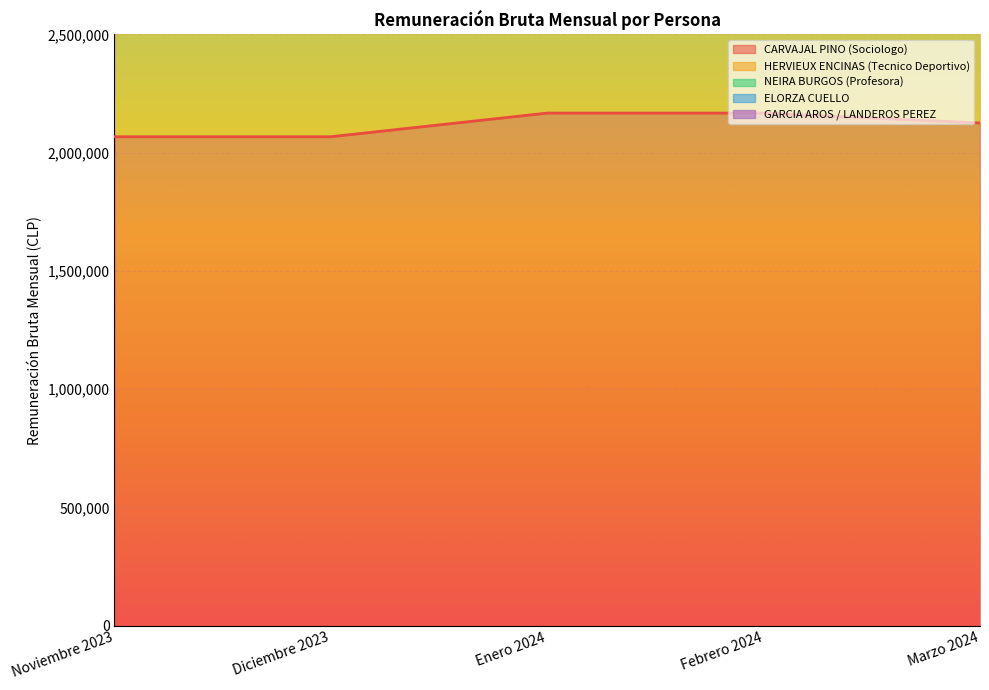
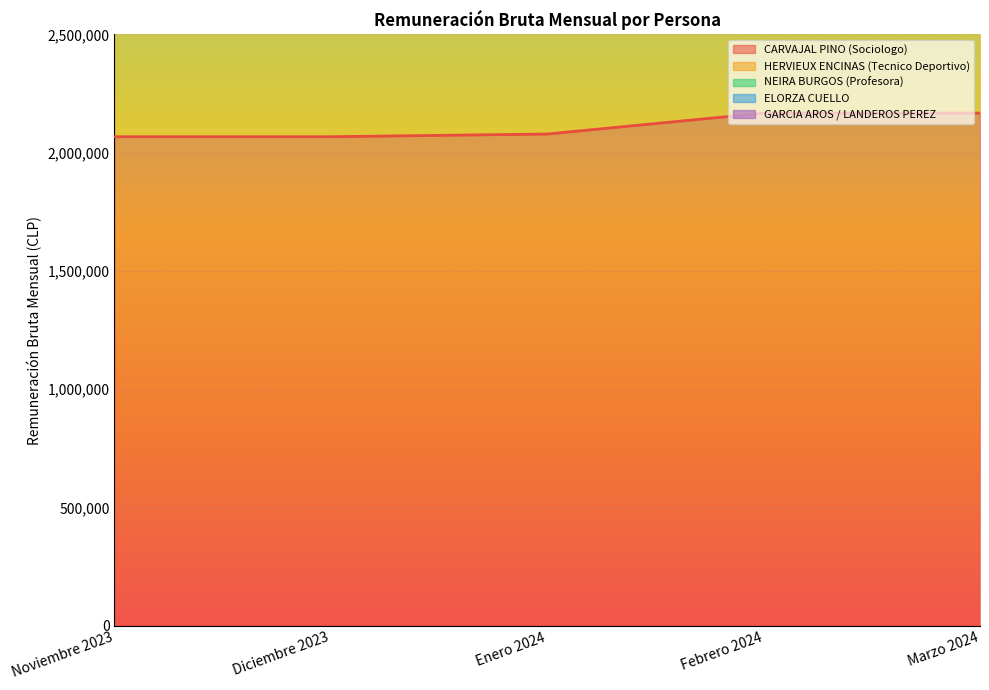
  {
    "CARVAJAL PINO (Sociologo)": {
      "Noviembre 2023": "2,070,000",
      "Diciembre 2023": "2,070,000",
-     "Enero 2024": "2,170,000",
-     "Marzo 2024": "2,130,000"
+     "Enero 2024": "2,080,000",
+     "Marzo 2024": "2,170,000"
    }
  }
